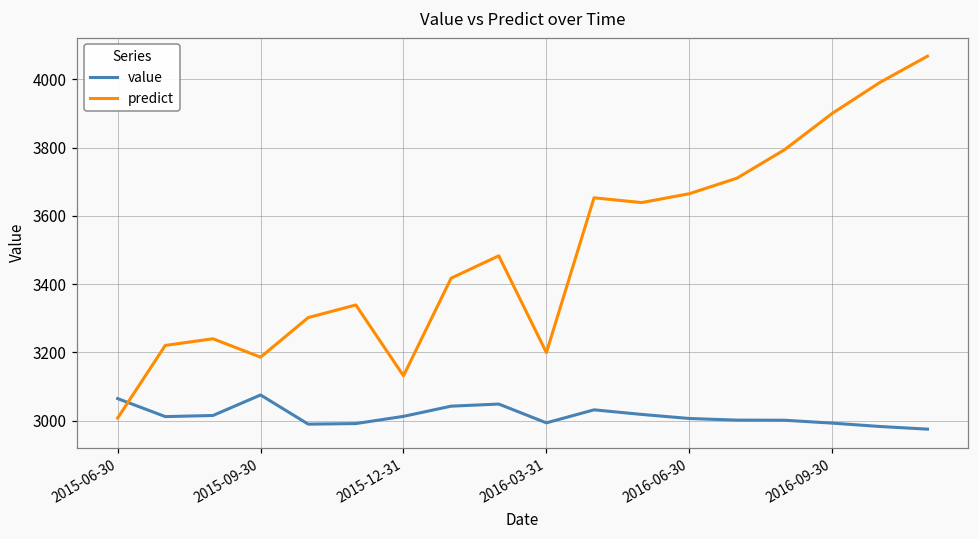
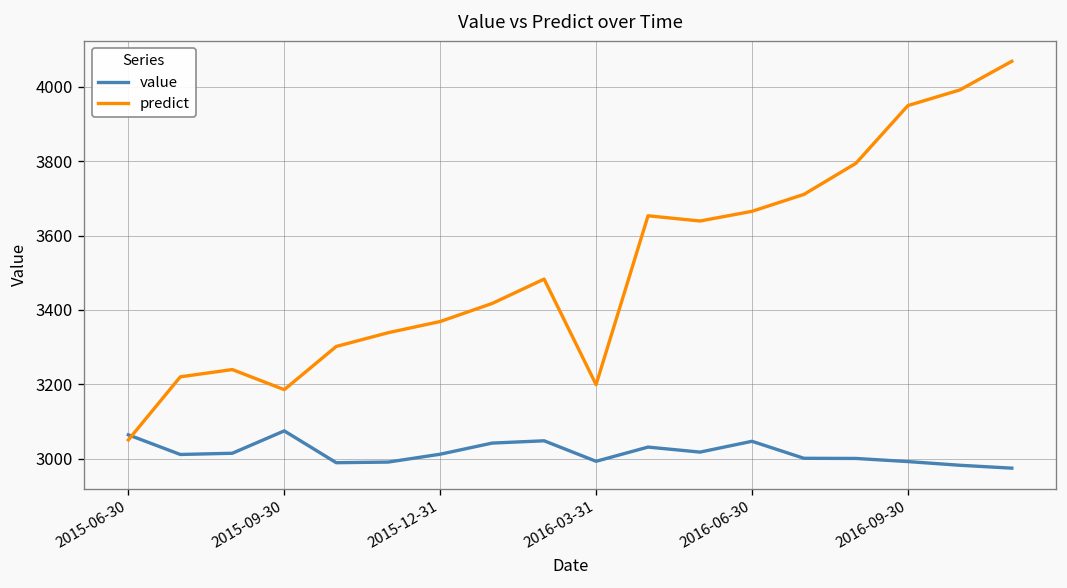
  {
    "value": {
      "2015-06-30": 3060,
      "2015-09-30": 3080,
      "2015-12-31": 3010,
      "2016-03-31": 2990,
-     "2016-06-30": 3010,
+     "2016-06-30": 3050,
      "2016-09-30": 2990
    },
    "predict": {
-     "2015-06-30": 3010,
+     "2015-06-30": 3050,
      "2015-09-30": 3190,
-     "2015-12-31": 3130,
+     "2015-12-31": 3370,
      "2016-03-31": 3200,
      "2016-06-30": 3670,
-     "2016-09-30": 3900
+     "2016-09-30": 3950
    }
  }
